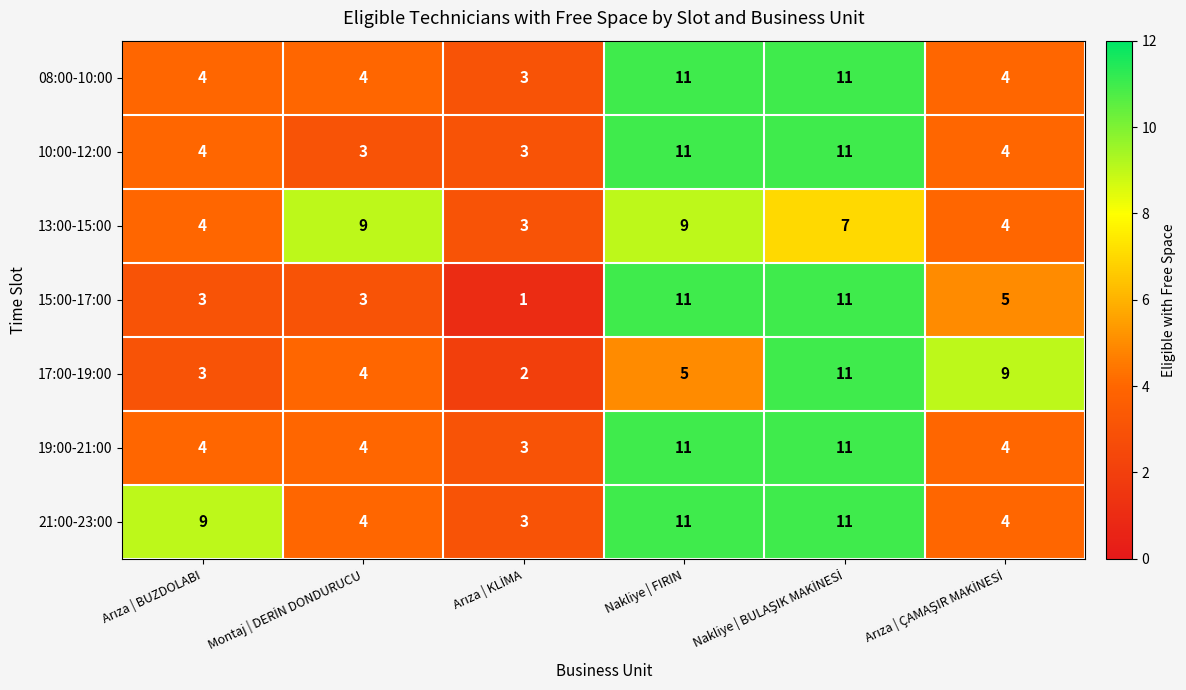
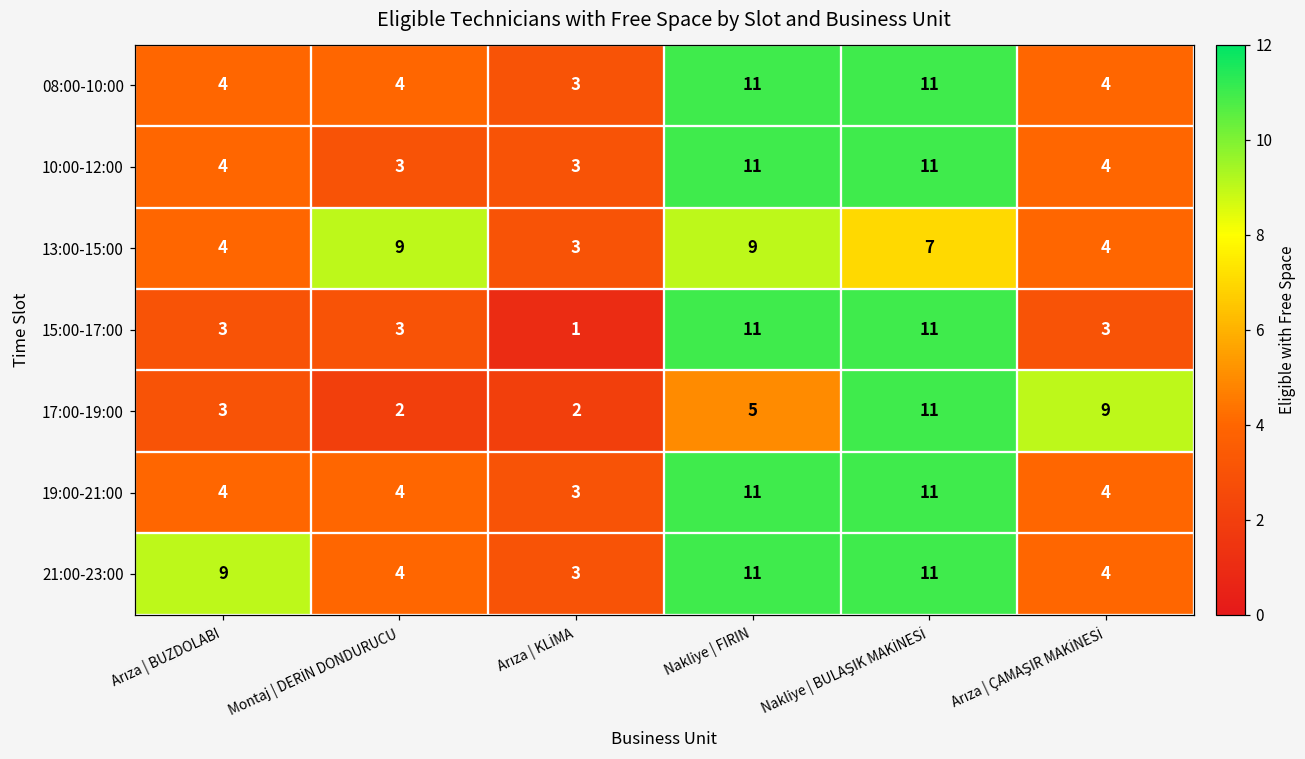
  {
    "08:00-10:00": {
      "Arıza | BUZDOLABI": 4,
      "Montaj | DERİN DONDURUCU": 4,
      "Arıza | KLİMA": 3,
      "Nakliye | FIRIN": 11,
      "Nakliye | BULAŞIK MAKİNESİ": 11,
      "Arıza | ÇAMAŞIR MAKİNESİ": 4
    },
    "10:00-12:00": {
      "Arıza | BUZDOLABI": 4,
      "Montaj | DERİN DONDURUCU": 3,
      "Arıza | KLİMA": 3,
      "Nakliye | FIRIN": 11,
      "Nakliye | BULAŞIK MAKİNESİ": 11,
      "Arıza | ÇAMAŞIR MAKİNESİ": 4
    },
    "13:00-15:00": {
      "Arıza | BUZDOLABI": 4,
      "Montaj | DERİN DONDURUCU": 9,
      "Arıza | KLİMA": 3,
      "Nakliye | FIRIN": 9,
      "Nakliye | BULAŞIK MAKİNESİ": 7,
      "Arıza | ÇAMAŞIR MAKİNESİ": 4
    },
    "15:00-17:00": {
      "Arıza | BUZDOLABI": 3,
      "Montaj | DERİN DONDURUCU": 3,
      "Arıza | KLİMA": 1,
      "Nakliye | FIRIN": 11,
      "Nakliye | BULAŞIK MAKİNESİ": 11,
-     "Arıza | ÇAMAŞIR MAKİNESİ": 5
+     "Arıza | ÇAMAŞIR MAKİNESİ": 3
    },
    "17:00-19:00": {
      "Arıza | BUZDOLABI": 3,
-     "Montaj | DERİN DONDURUCU": 4,
+     "Montaj | DERİN DONDURUCU": 2,
      "Arıza | KLİMA": 2,
      "Nakliye | FIRIN": 5,
      "Nakliye | BULAŞIK MAKİNESİ": 11,
      "Arıza | ÇAMAŞIR MAKİNESİ": 9
    },
    "19:00-21:00": {
      "Arıza | BUZDOLABI": 4,
      "Montaj | DERİN DONDURUCU": 4,
      "Arıza | KLİMA": 3,
      "Nakliye | FIRIN": 11,
      "Nakliye | BULAŞIK MAKİNESİ": 11,
      "Arıza | ÇAMAŞIR MAKİNESİ": 4
    },
    "21:00-23:00": {
      "Arıza | BUZDOLABI": 9,
      "Montaj | DERİN DONDURUCU": 4,
      "Arıza | KLİMA": 3,
      "Nakliye | FIRIN": 11,
      "Nakliye | BULAŞIK MAKİNESİ": 11,
      "Arıza | ÇAMAŞIR MAKİNESİ": 4
    }
  }
